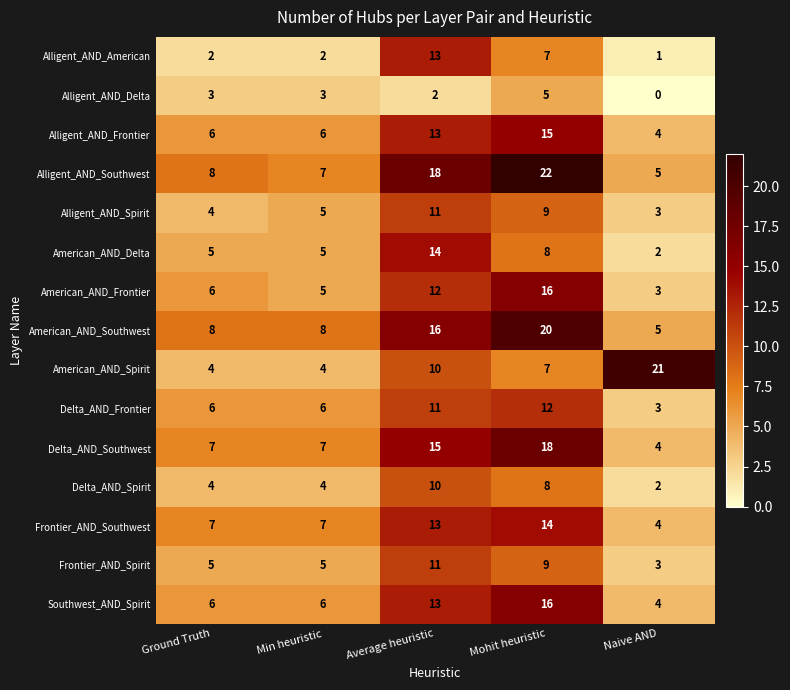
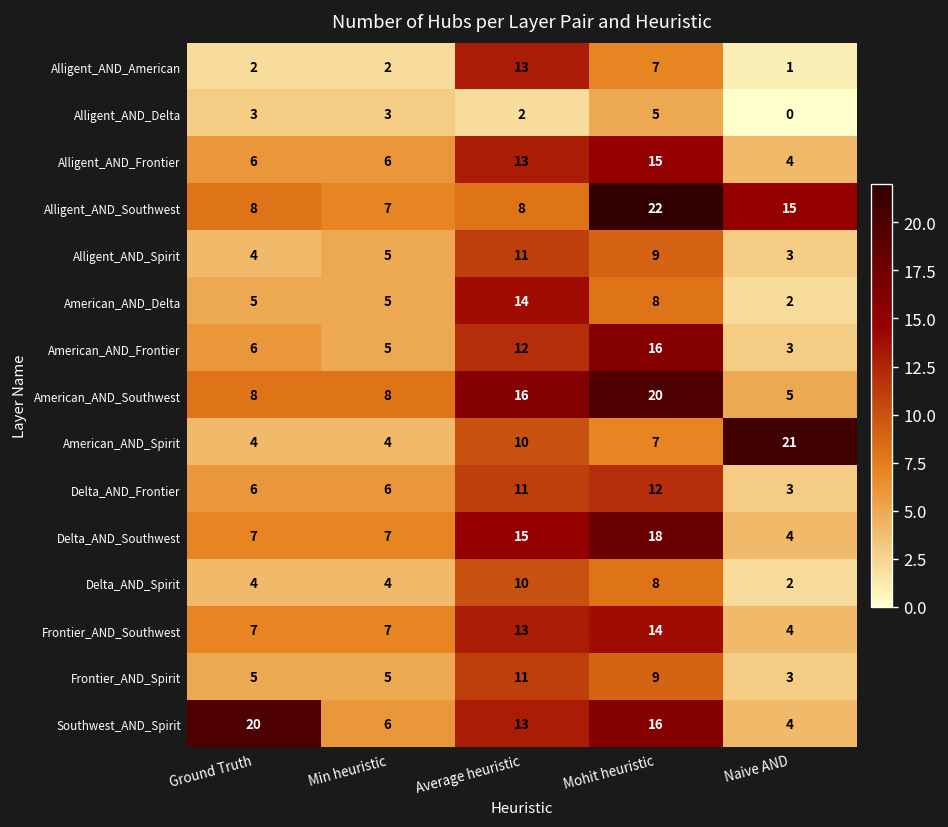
  {
    "Alligent_AND_American": {
      "Ground Truth": 2,
      "Min heuristic": 2,
      "Average heuristic": 13,
      "Mohit heuristic": 7,
      "Naive AND": 1
    },
    "Alligent_AND_Delta": {
      "Ground Truth": 3,
      "Min heuristic": 3,
      "Average heuristic": 2,
      "Mohit heuristic": 5,
      "Naive AND": 0
    },
    "Alligent_AND_Frontier": {
      "Ground Truth": 6,
      "Min heuristic": 6,
      "Average heuristic": 13,
      "Mohit heuristic": 15,
      "Naive AND": 4
    },
    "Alligent_AND_Southwest": {
      "Ground Truth": 8,
      "Min heuristic": 7,
-     "Average heuristic": 18,
+     "Average heuristic": 8,
      "Mohit heuristic": 22,
-     "Naive AND": 5
+     "Naive AND": 15
    },
    "Alligent_AND_Spirit": {
      "Ground Truth": 4,
      "Min heuristic": 5,
      "Average heuristic": 11,
      "Mohit heuristic": 9,
      "Naive AND": 3
    },
    "American_AND_Delta": {
      "Ground Truth": 5,
      "Min heuristic": 5,
      "Average heuristic": 14,
      "Mohit heuristic": 8,
      "Naive AND": 2
    },
    "American_AND_Frontier": {
      "Ground Truth": 6,
      "Min heuristic": 5,
      "Average heuristic": 12,
      "Mohit heuristic": 16,
      "Naive AND": 3
    },
    "American_AND_Southwest": {
      "Ground Truth": 8,
      "Min heuristic": 8,
      "Average heuristic": 16,
      "Mohit heuristic": 20,
      "Naive AND": 5
    },
    "American_AND_Spirit": {
      "Ground Truth": 4,
      "Min heuristic": 4,
      "Average heuristic": 10,
      "Mohit heuristic": 7,
      "Naive AND": 21
    },
    "Delta_AND_Frontier": {
      "Ground Truth": 6,
      "Min heuristic": 6,
      "Average heuristic": 11,
      "Mohit heuristic": 12,
      "Naive AND": 3
    },
    "Delta_AND_Southwest": {
      "Ground Truth": 7,
      "Min heuristic": 7,
      "Average heuristic": 15,
      "Mohit heuristic": 18,
      "Naive AND": 4
    },
    "Delta_AND_Spirit": {
      "Ground Truth": 4,
      "Min heuristic": 4,
      "Average heuristic": 10,
      "Mohit heuristic": 8,
      "Naive AND": 2
    },
    "Frontier_AND_Southwest": {
      "Ground Truth": 7,
      "Min heuristic": 7,
      "Average heuristic": 13,
      "Mohit heuristic": 14,
      "Naive AND": 4
    },
    "Frontier_AND_Spirit": {
      "Ground Truth": 5,
      "Min heuristic": 5,
      "Average heuristic": 11,
      "Mohit heuristic": 9,
      "Naive AND": 3
    },
    "Southwest_AND_Spirit": {
-     "Ground Truth": 6,
+     "Ground Truth": 20,
      "Min heuristic": 6,
      "Average heuristic": 13,
      "Mohit heuristic": 16,
      "Naive AND": 4
    }
  }
